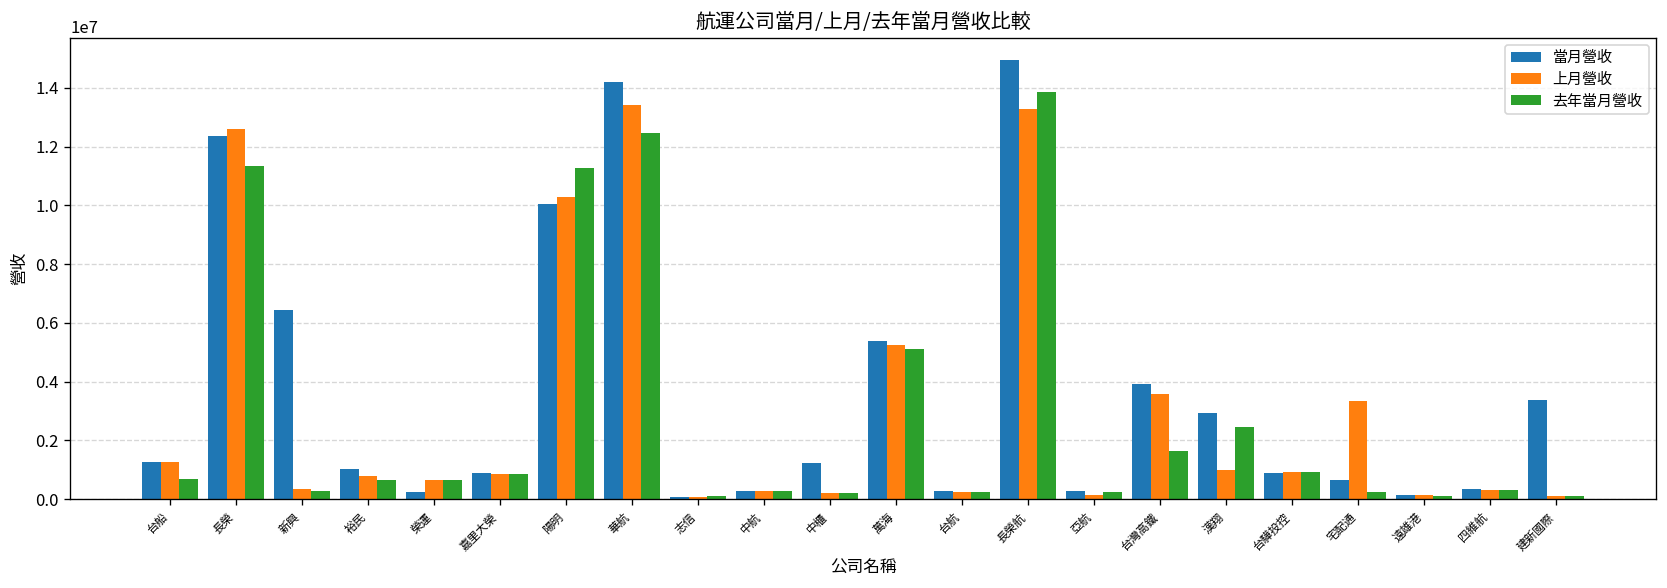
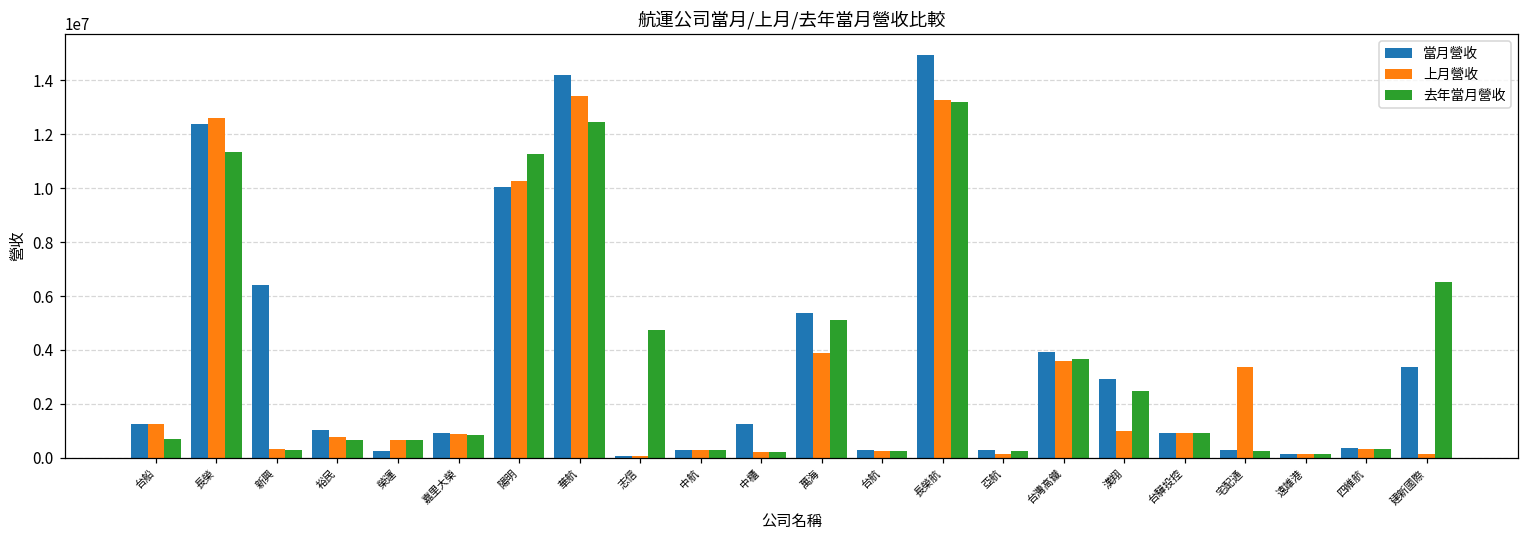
  {
    "當月營收": {
      "台船": 1300000,
      "長榮": 12400000,
      "新興": 6400000,
      "裕民": 1000000,
      "榮運": 300000,
      "嘉里大榮": 900000,
      "陽明": 10100000,
      "華航": 14200000,
      "中航": 300000,
      "中櫃": 1200000,
      "萬海": 5400000,
      "台航": 300000,
      "長榮航": 15000000,
      "亞航": 300000,
      "台灣高鐵": 3900000,
      "漢翔": 2900000,
      "台驊投控": 900000,
-     "宅配通": 700000,
+     "宅配通": 300000,
      "遠雄港": 100000,
      "四維航": 400000,
      "建新國際": 3400000
    },
    "上月營收": {
      "台船": 1300000,
      "長榮": 12600000,
      "新興": 300000,
      "裕民": 800000,
      "榮運": 600000,
      "嘉里大榮": 900000,
      "陽明": 10300000,
      "華航": 13400000,
      "中航": 300000,
      "中櫃": 200000,
-     "萬海": 5300000,
+     "萬海": 3900000,
      "台航": 200000,
      "長榮航": 13300000,
      "亞航": 100000,
      "台灣高鐵": 3600000,
      "漢翔": 1000000,
      "台驊投控": 900000,
      "宅配通": 3400000,
      "遠雄港": 100000,
      "四維航": 300000,
      "建新國際": 100000
    },
    "去年當月營收": {
      "台船": 700000,
      "長榮": 11400000,
      "新興": 300000,
      "裕民": 700000,
      "榮運": 700000,
      "嘉里大榮": 900000,
      "陽明": 11300000,
      "華航": 12500000,
-     "志信": 100000,
+     "志信": 4700000,
      "中航": 300000,
      "中櫃": 200000,
      "萬海": 5100000,
      "台航": 300000,
-     "長榮航": 13900000,
+     "長榮航": 13200000,
      "亞航": 300000,
-     "台灣高鐵": 1600000,
+     "台灣高鐵": 3700000,
      "漢翔": 2500000,
      "台驊投控": 900000,
      "宅配通": 200000,
      "遠雄港": 100000,
      "四維航": 300000,
-     "建新國際": 100000
+     "建新國際": 6500000
    }
  }
